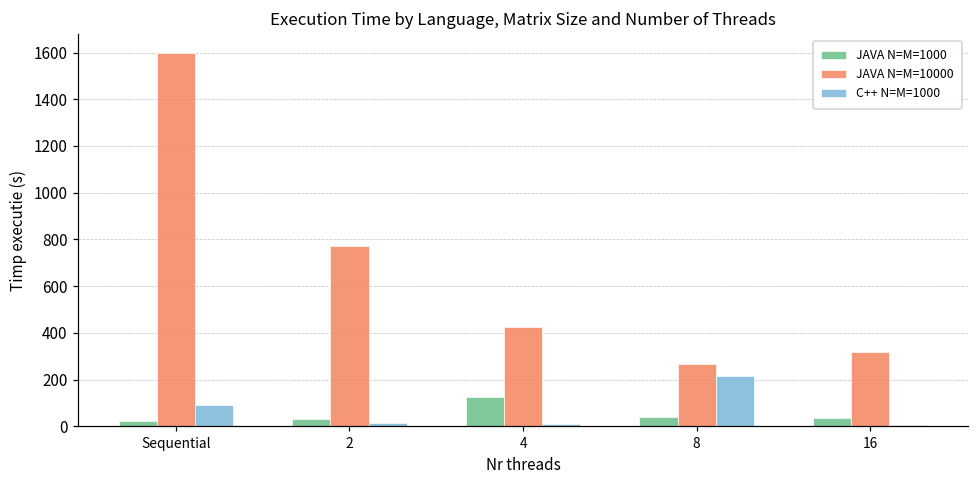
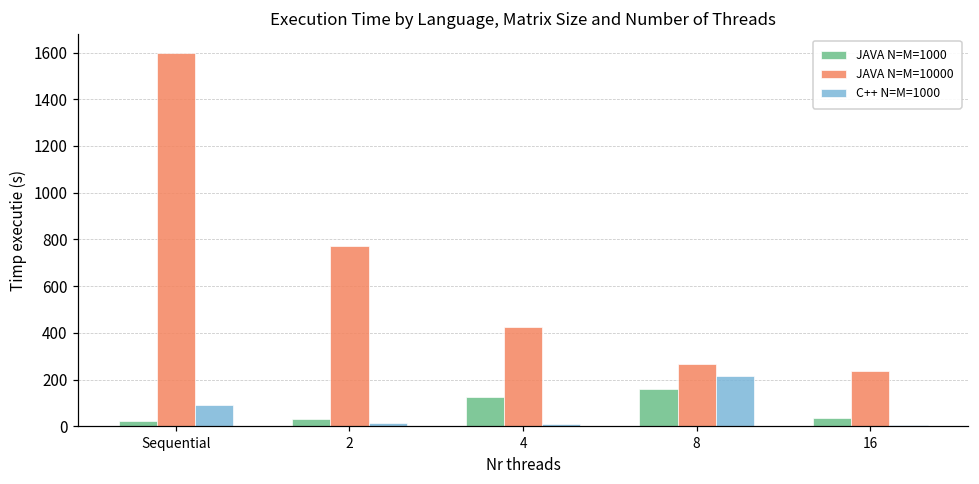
  {
    "JAVA N=M=1000": {
      "Sequential": 20,
      "2": 30,
      "4": 120,
-     "8": 40,
+     "8": 160,
      "16": 40
    },
    "JAVA N=M=10000": {
      "Sequential": 1600,
      "2": 770,
      "4": 420,
      "8": 270,
-     "16": 320
+     "16": 240
    },
    "C++ N=M=1000": {
      "Sequential": 90,
      "2": 20,
      "8": 220
    }
  }
